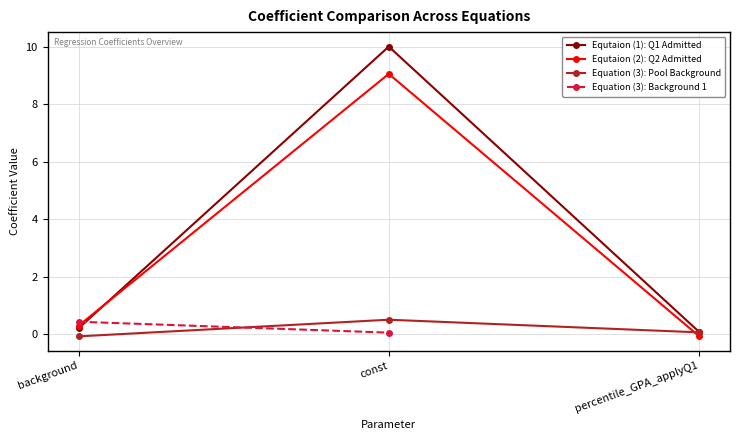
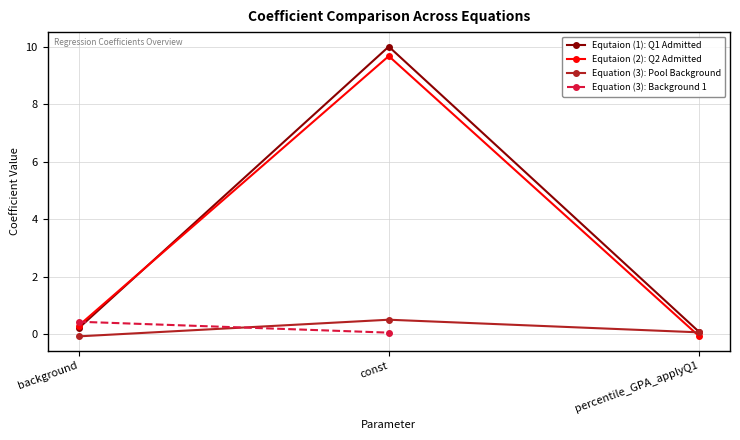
  {
    "Equtaion (1): Q1 Admitted": {
      "background": 0.2,
      "const": 10.0
    },
    "Equtaion (2): Q2 Admitted": {
      "background": 0.3,
-     "const": 9.1,
+     "const": 9.7,
      "percentile_GPA_applyQ1": -0.1
    }
  }
